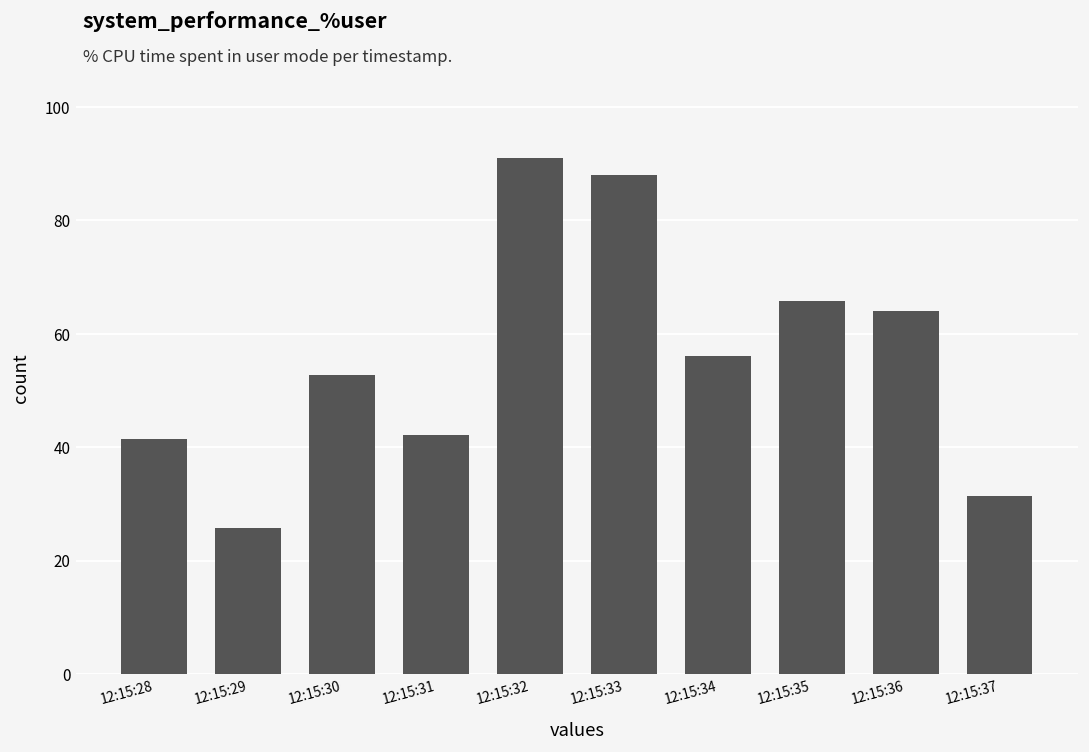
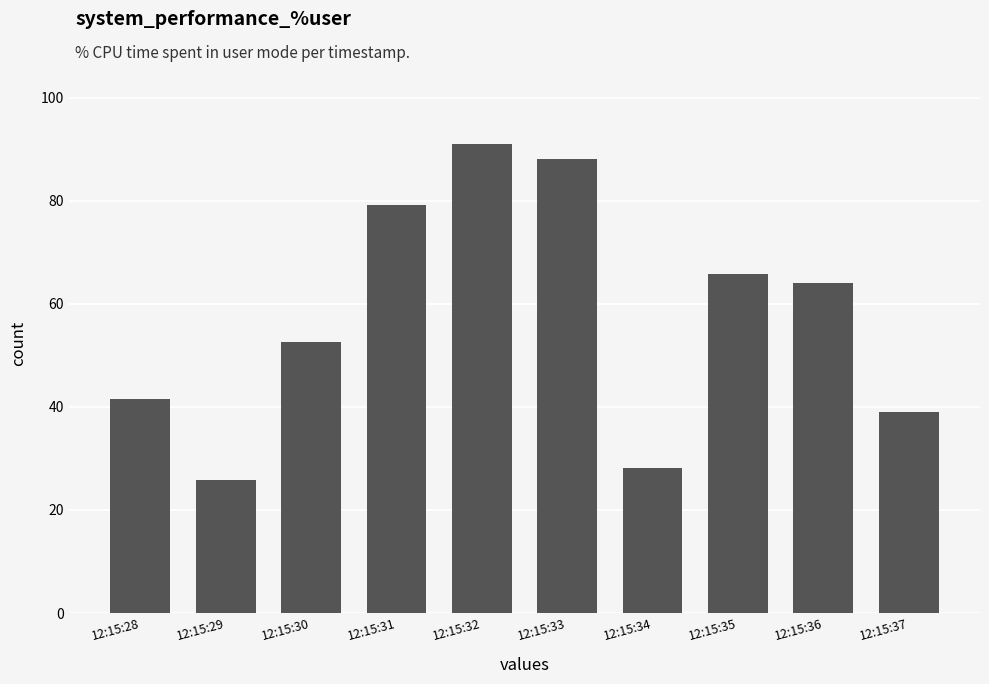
  {
    "12:15:28": 42,
    "12:15:29": 26,
    "12:15:30": 53,
-   "12:15:31": 42,
+   "12:15:31": 79,
    "12:15:32": 91,
    "12:15:33": 88,
-   "12:15:34": 56,
+   "12:15:34": 28,
    "12:15:35": 66,
    "12:15:36": 64,
-   "12:15:37": 31
+   "12:15:37": 39
  }
